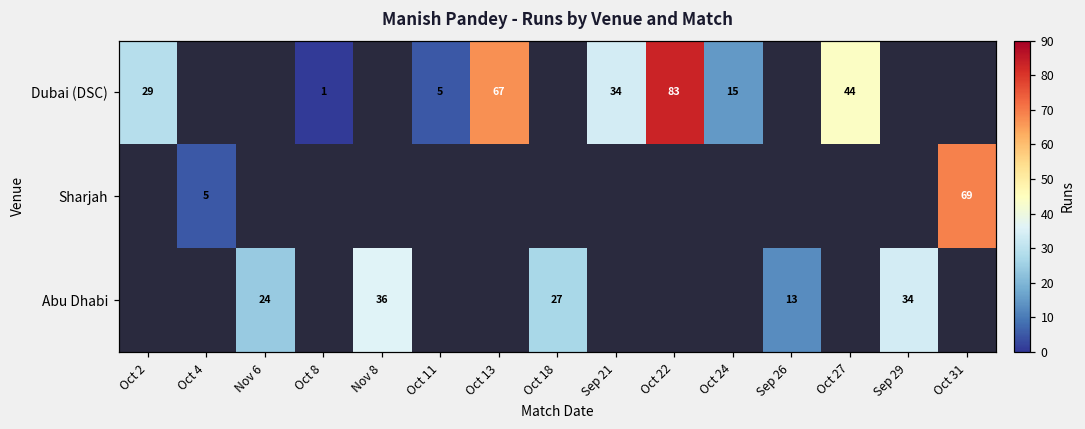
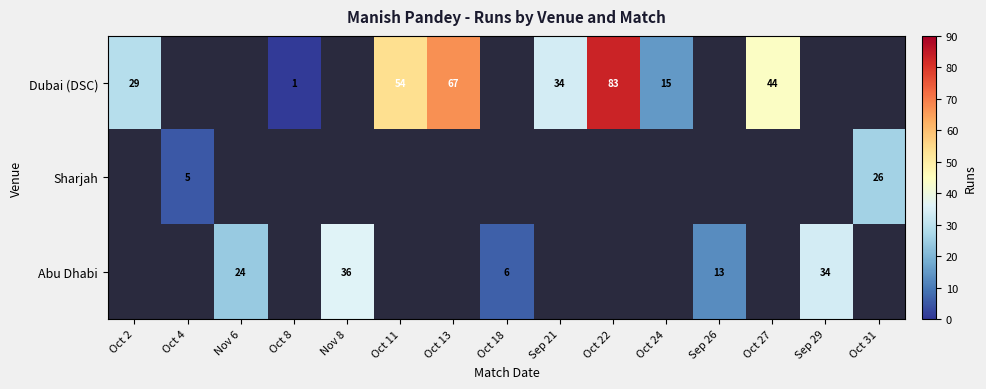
  {
    "Dubai (DSC)": {
      "Oct 2": 29,
      "Oct 8": 1,
-     "Oct 11": 5,
+     "Oct 11": 54,
      "Oct 13": 67,
      "Sep 21": 34,
      "Oct 22": 83,
      "Oct 24": 15,
      "Oct 27": 44
    },
    "Sharjah": {
      "Oct 4": 5,
-     "Oct 31": 69
+     "Oct 31": 26
    },
    "Abu Dhabi": {
      "Nov 6": 24,
      "Nov 8": 36,
-     "Oct 18": 27,
+     "Oct 18": 6,
      "Sep 26": 13,
      "Sep 29": 34
    }
  }
